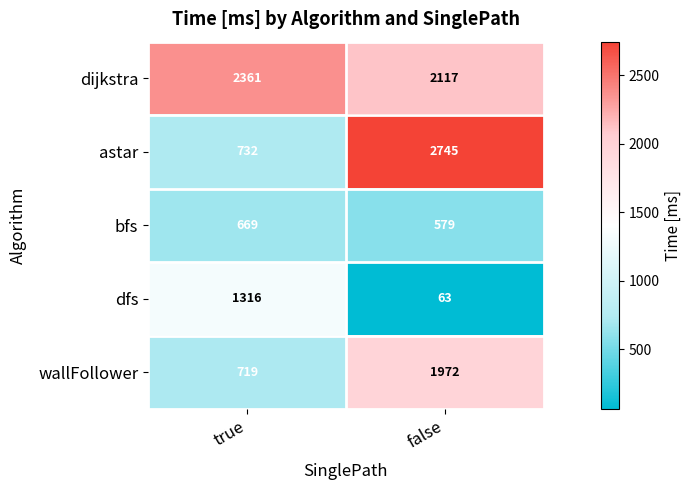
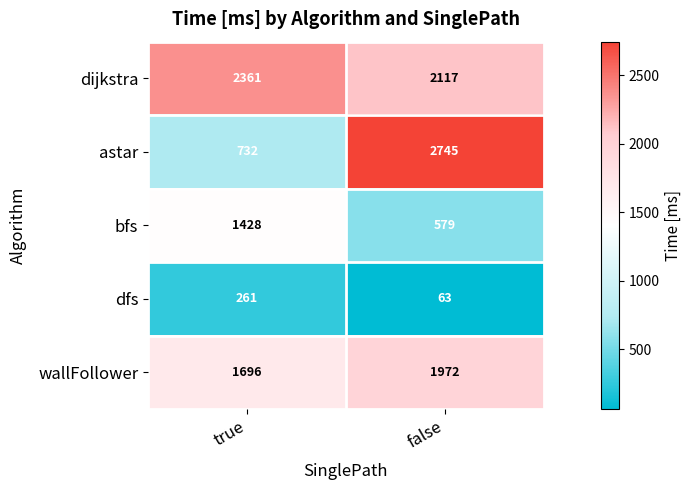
  {
    "dijkstra": {
      "true": 2361,
      "false": 2117
    },
    "astar": {
      "true": 732,
      "false": 2745
    },
    "bfs": {
-     "true": 669,
+     "true": 1428,
      "false": 579
    },
    "dfs": {
-     "true": 1316,
+     "true": 261,
      "false": 63
    },
    "wallFollower": {
-     "true": 719,
+     "true": 1696,
      "false": 1972
    }
  }
